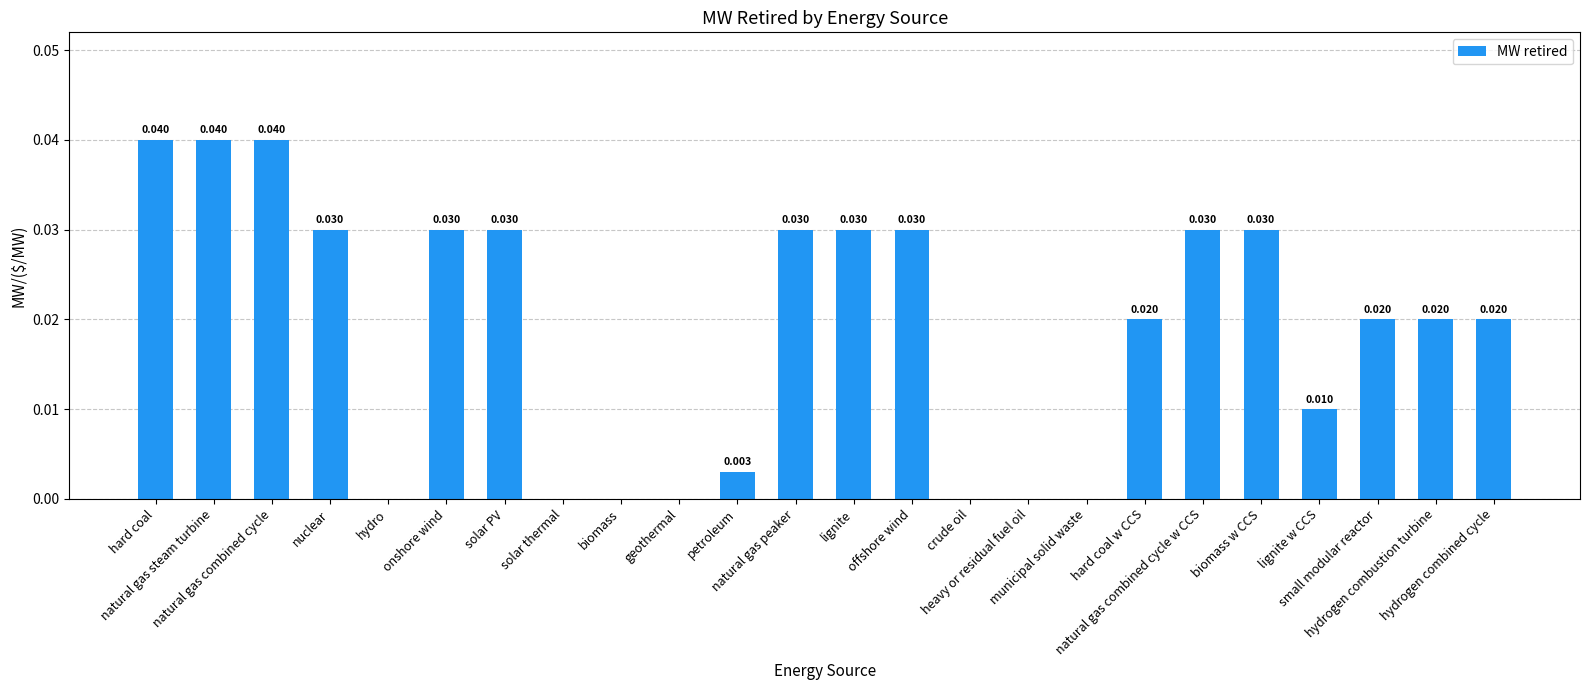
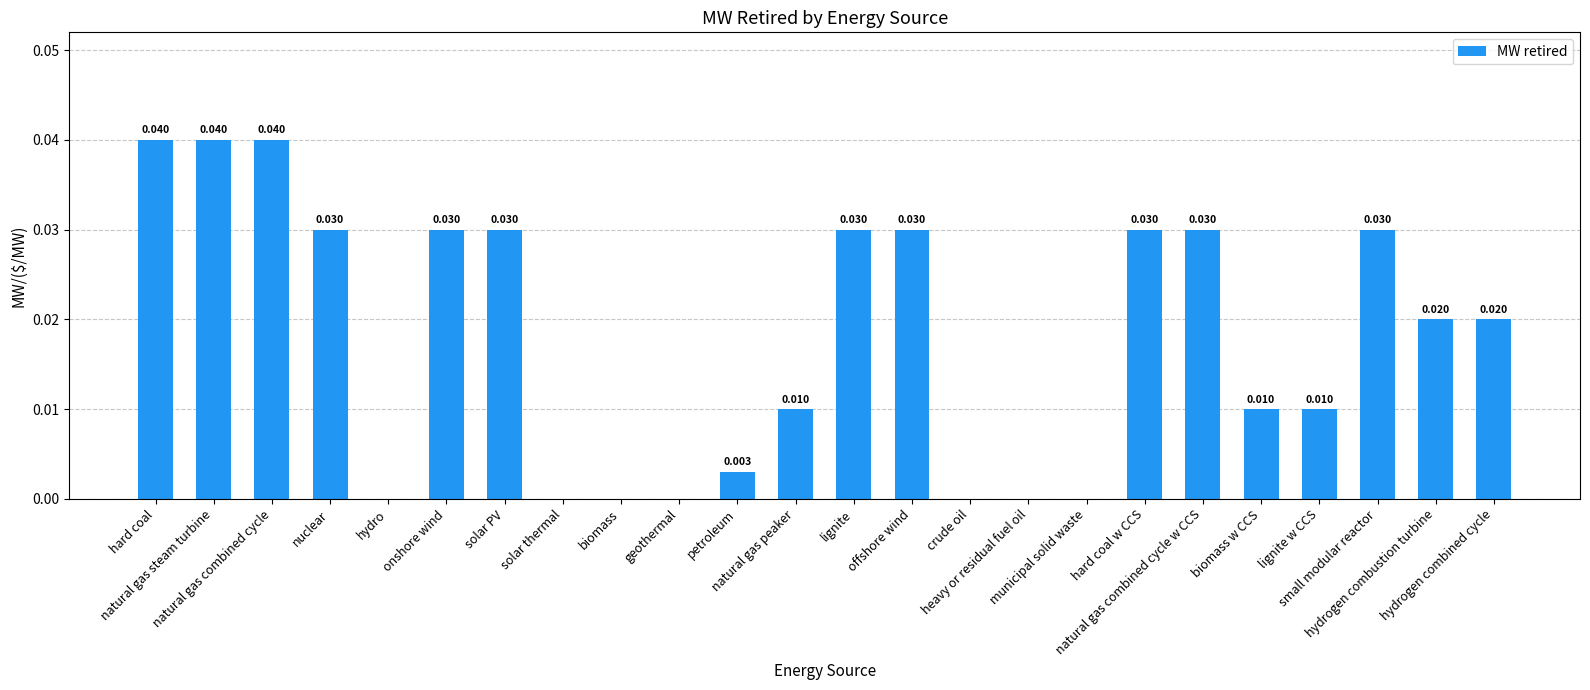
  {
    "hard coal": 0.040,
    "natural gas steam turbine": 0.040,
    "natural gas combined cycle": 0.040,
    "nuclear": 0.030,
    "onshore wind": 0.030,
    "solar PV": 0.030,
    "petroleum": 0.003,
-   "natural gas peaker": 0.030,
+   "natural gas peaker": 0.010,
    "lignite": 0.030,
    "offshore wind": 0.030,
-   "hard coal w CCS": 0.020,
+   "hard coal w CCS": 0.030,
    "natural gas combined cycle w CCS": 0.030,
-   "biomass w CCS": 0.030,
+   "biomass w CCS": 0.010,
    "lignite w CCS": 0.010,
-   "small modular reactor": 0.020,
+   "small modular reactor": 0.030,
    "hydrogen combustion turbine": 0.020,
    "hydrogen combined cycle": 0.020
  }
